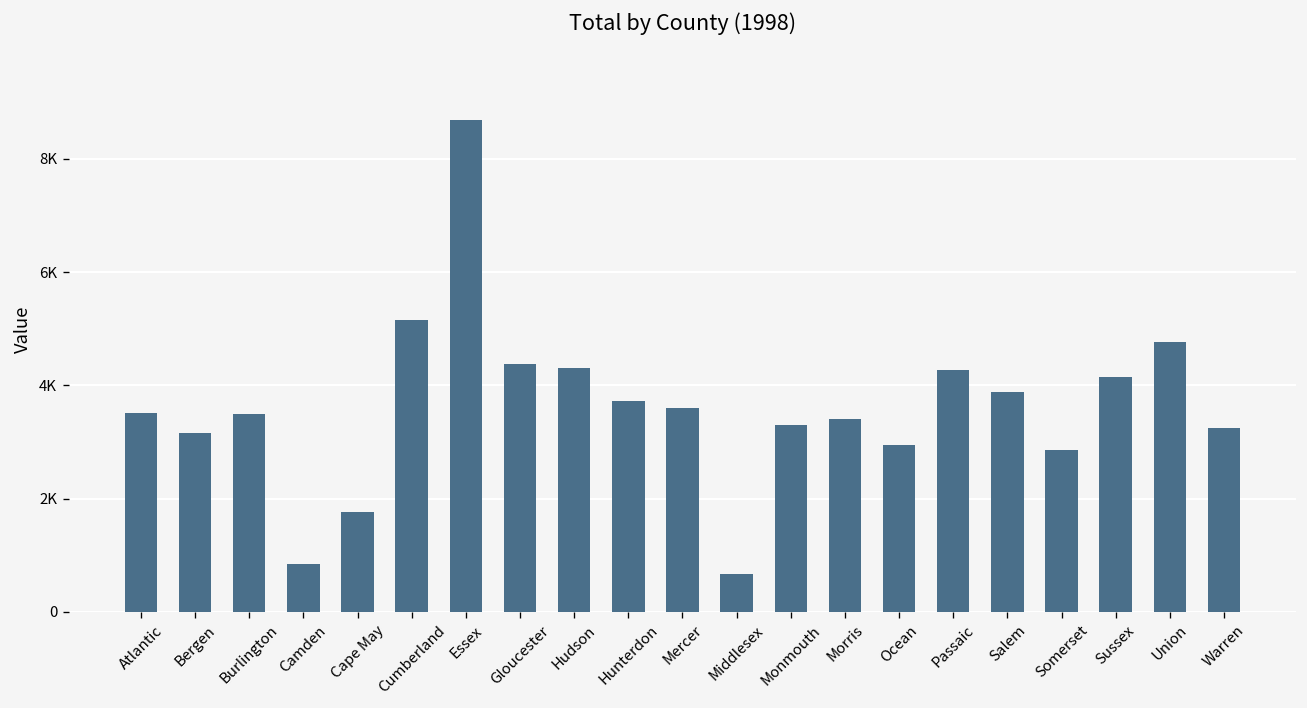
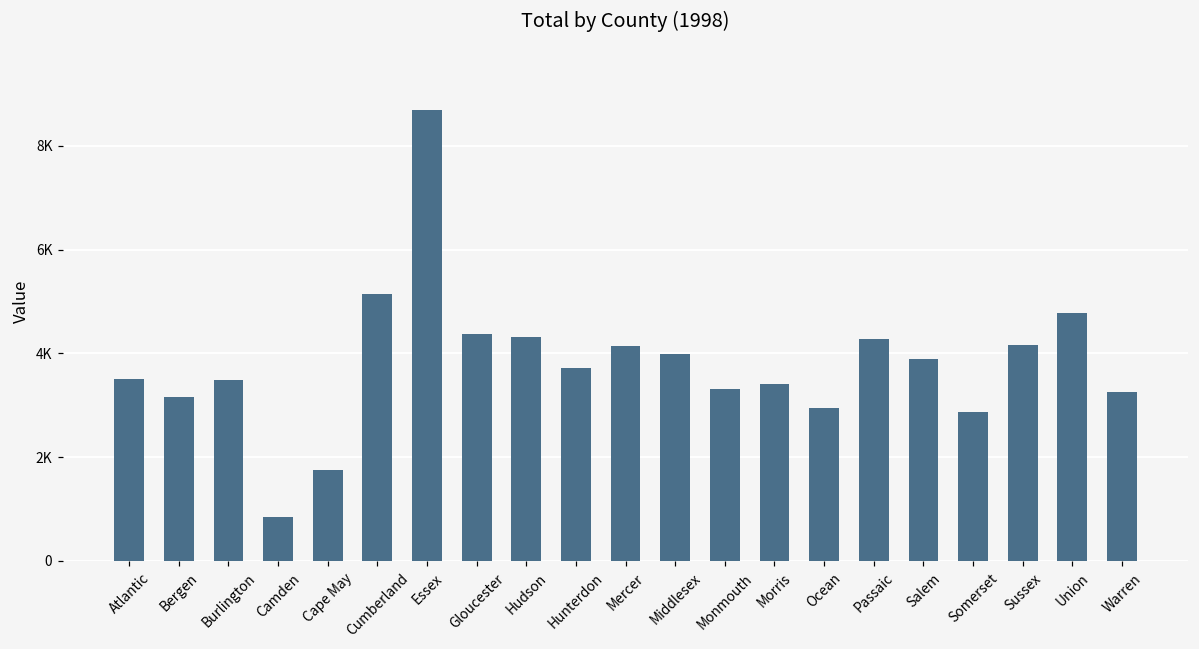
  {
    "Atlantic": 3500,
    "Bergen": 3200,
    "Burlington": 3500,
    "Camden": 800,
    "Cape May": 1800,
    "Cumberland": 5100,
    "Essex": 8700,
    "Gloucester": 4400,
    "Hudson": 4300,
    "Hunterdon": 3700,
-   "Mercer": 3600,
-   "Middlesex": 700,
+   "Mercer": 4100,
+   "Middlesex": 4000,
    "Monmouth": 3300,
    "Morris": 3400,
    "Ocean": 2900,
    "Passaic": 4300,
    "Salem": 3900,
    "Somerset": 2900,
    "Sussex": 4200,
    "Union": 4800,
    "Warren": 3300
  }
